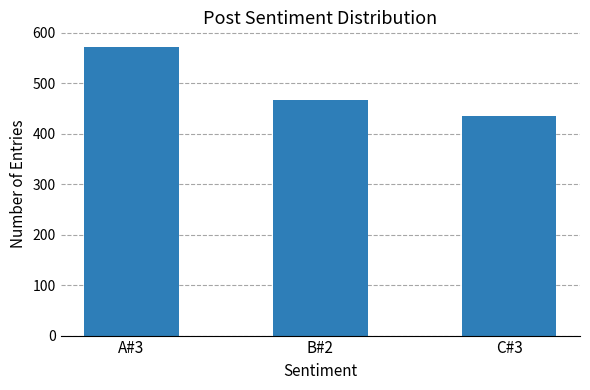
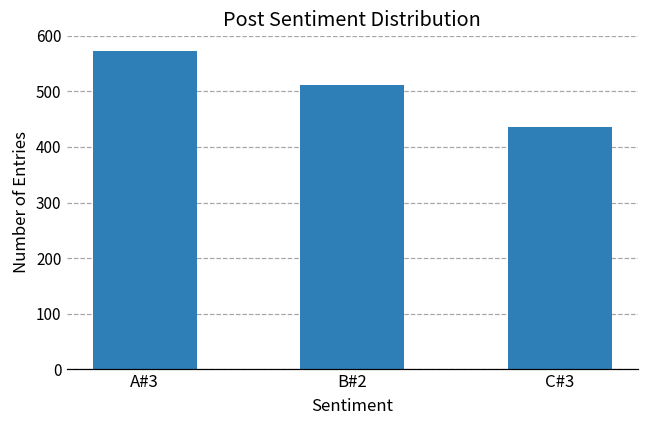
  {
    "A#3": 570,
-   "B#2": 470,
+   "B#2": 510,
    "C#3": 440
  }
